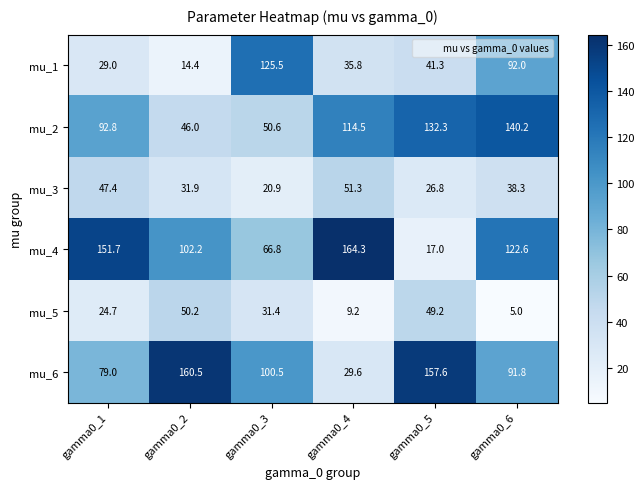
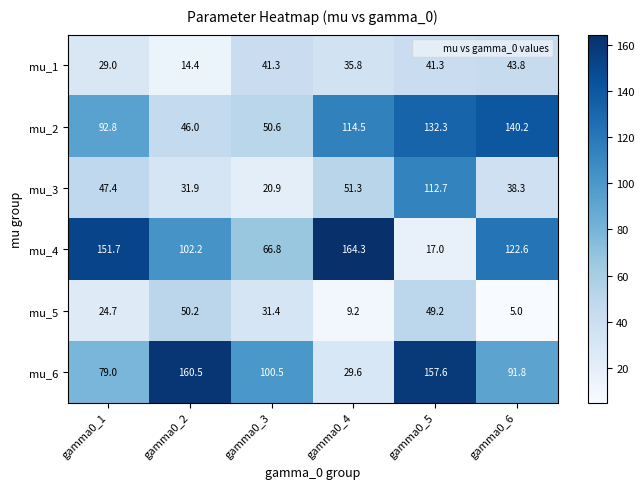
  {
    "mu_1": {
      "gamma0_1": 29.0,
      "gamma0_2": 14.4,
-     "gamma0_3": 125.5,
+     "gamma0_3": 41.3,
      "gamma0_4": 35.8,
      "gamma0_5": 41.3,
-     "gamma0_6": 92.0
+     "gamma0_6": 43.8
    },
    "mu_2": {
      "gamma0_1": 92.8,
      "gamma0_2": 46.0,
      "gamma0_3": 50.6,
      "gamma0_4": 114.5,
      "gamma0_5": 132.3,
      "gamma0_6": 140.2
    },
    "mu_3": {
      "gamma0_1": 47.4,
      "gamma0_2": 31.9,
      "gamma0_3": 20.9,
      "gamma0_4": 51.3,
-     "gamma0_5": 26.8,
+     "gamma0_5": 112.7,
      "gamma0_6": 38.3
    },
    "mu_4": {
      "gamma0_1": 151.7,
      "gamma0_2": 102.2,
      "gamma0_3": 66.8,
      "gamma0_4": 164.3,
      "gamma0_5": 17.0,
      "gamma0_6": 122.6
    },
    "mu_5": {
      "gamma0_1": 24.7,
      "gamma0_2": 50.2,
      "gamma0_3": 31.4,
      "gamma0_4": 9.2,
      "gamma0_5": 49.2,
      "gamma0_6": 5.0
    },
    "mu_6": {
      "gamma0_1": 79.0,
      "gamma0_2": 160.5,
      "gamma0_3": 100.5,
      "gamma0_4": 29.6,
      "gamma0_5": 157.6,
      "gamma0_6": 91.8
    }
  }
